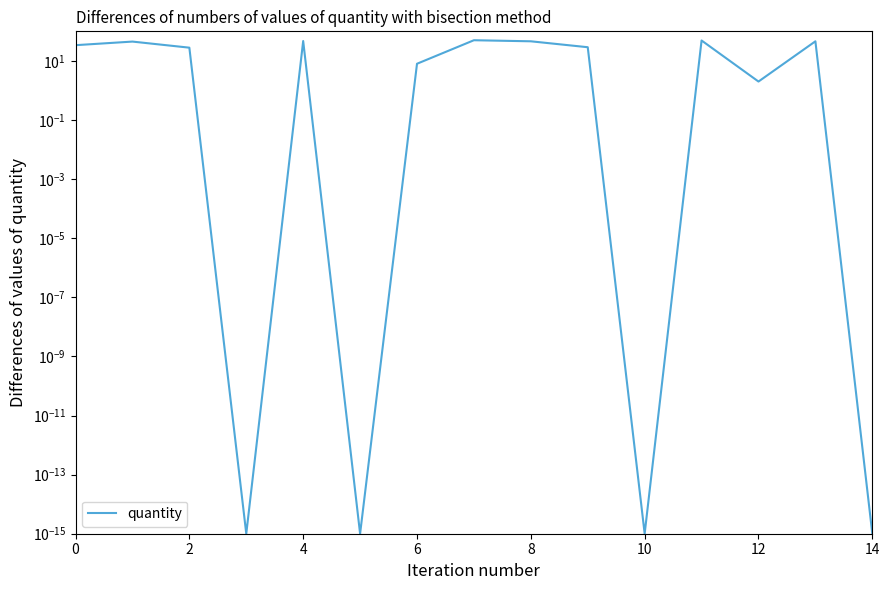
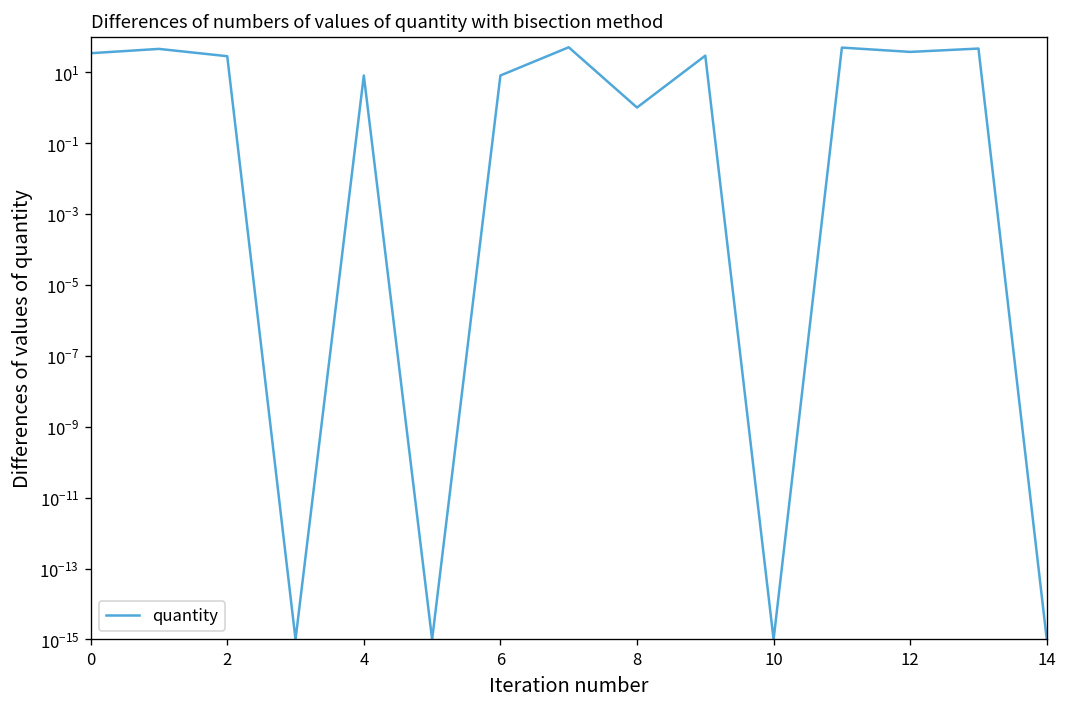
  {
    "0": 30,
    "2": 30,
-   "4": 50,
+   "4": 8,
    "6": 8,
-   "8": 50,
+   "8": 1,
    "10": 0.000000000000,
-   "12": 2,
+   "12": 40,
    "14": 0.000000000000
  }
